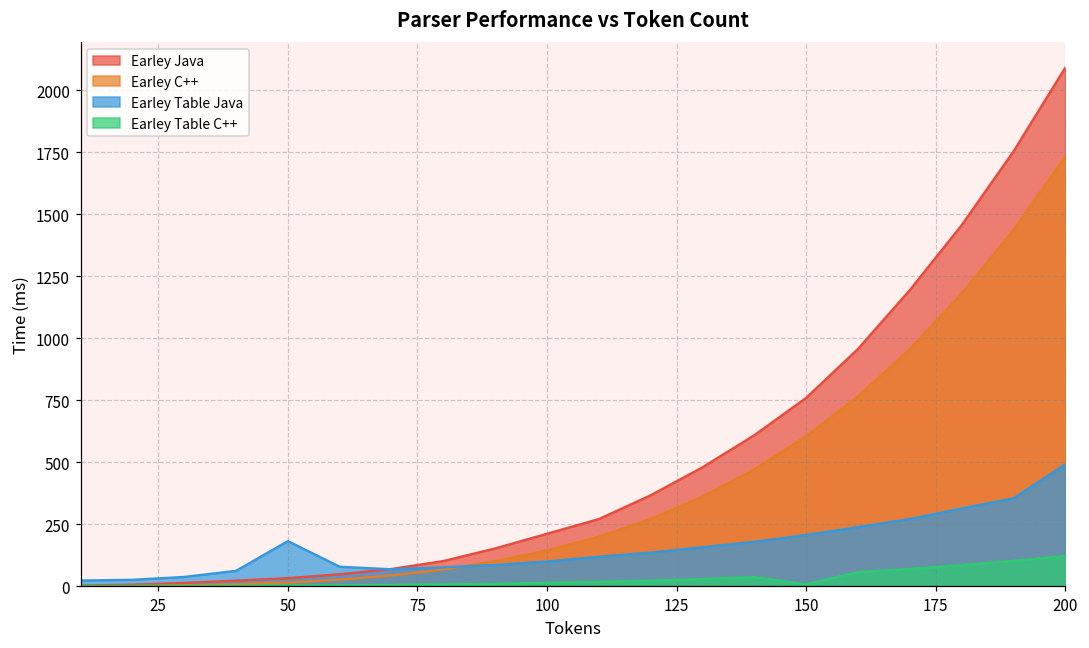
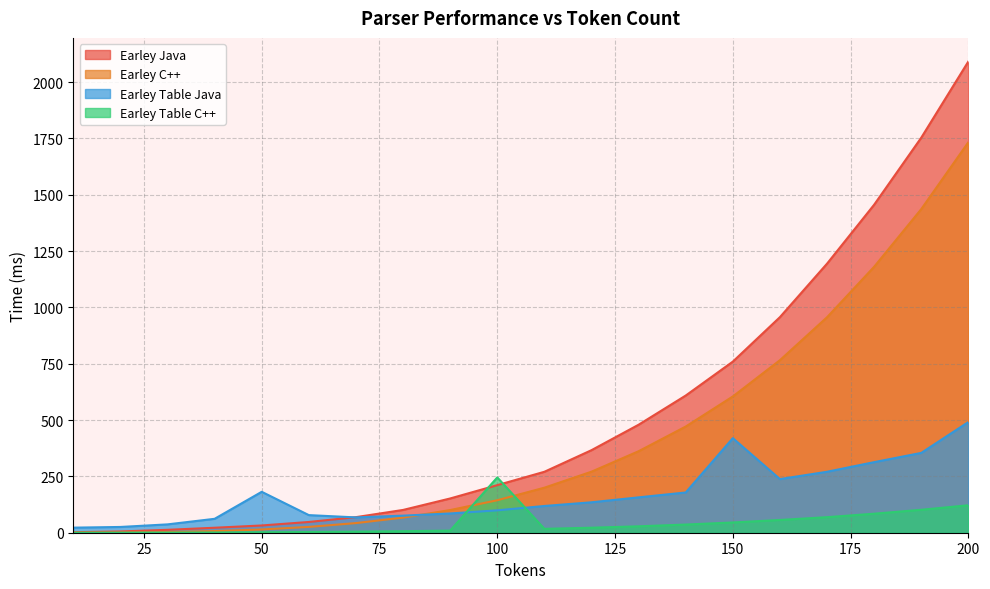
  {
    "Earley Table Java": {
      "50": 180,
      "100": 100,
-     "150": 210,
+     "150": 420,
      "200": 490
    },
    "Earley Table C++": {
      "50": 0,
-     "100": 10,
-     "150": 10,
+     "100": 250,
+     "150": 50,
      "200": 120
    }
  }
